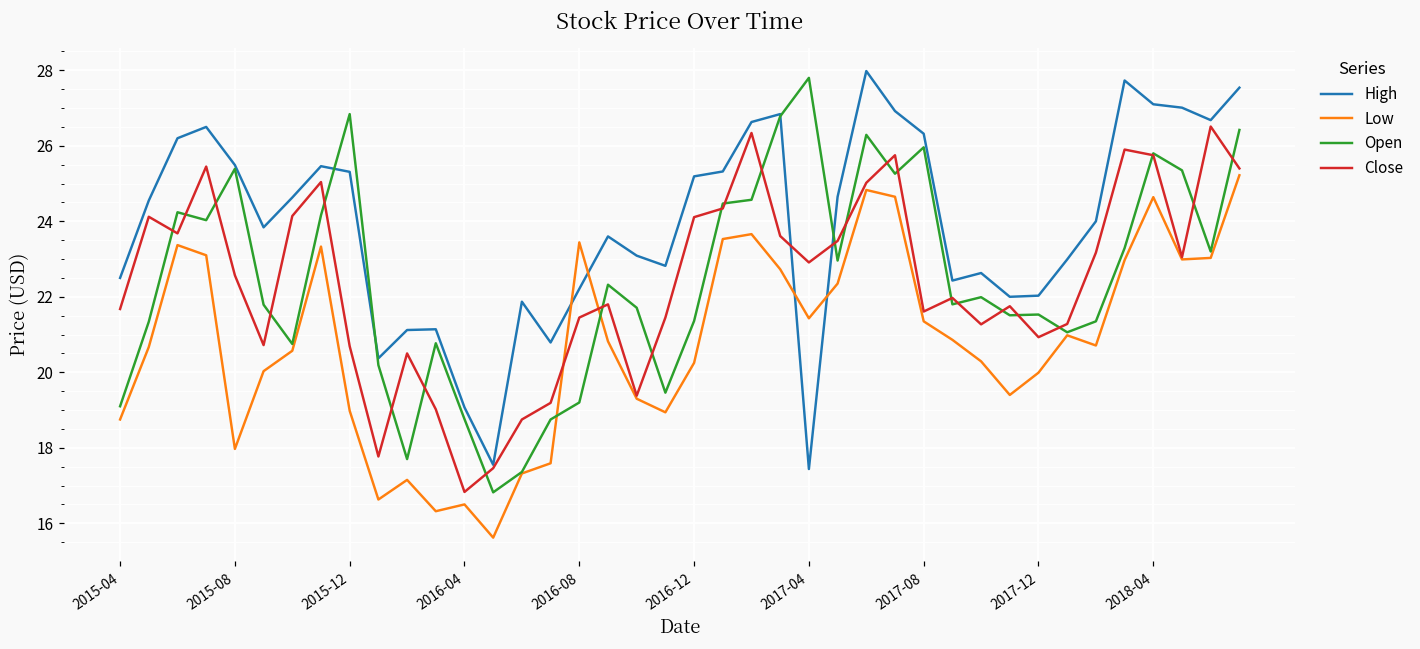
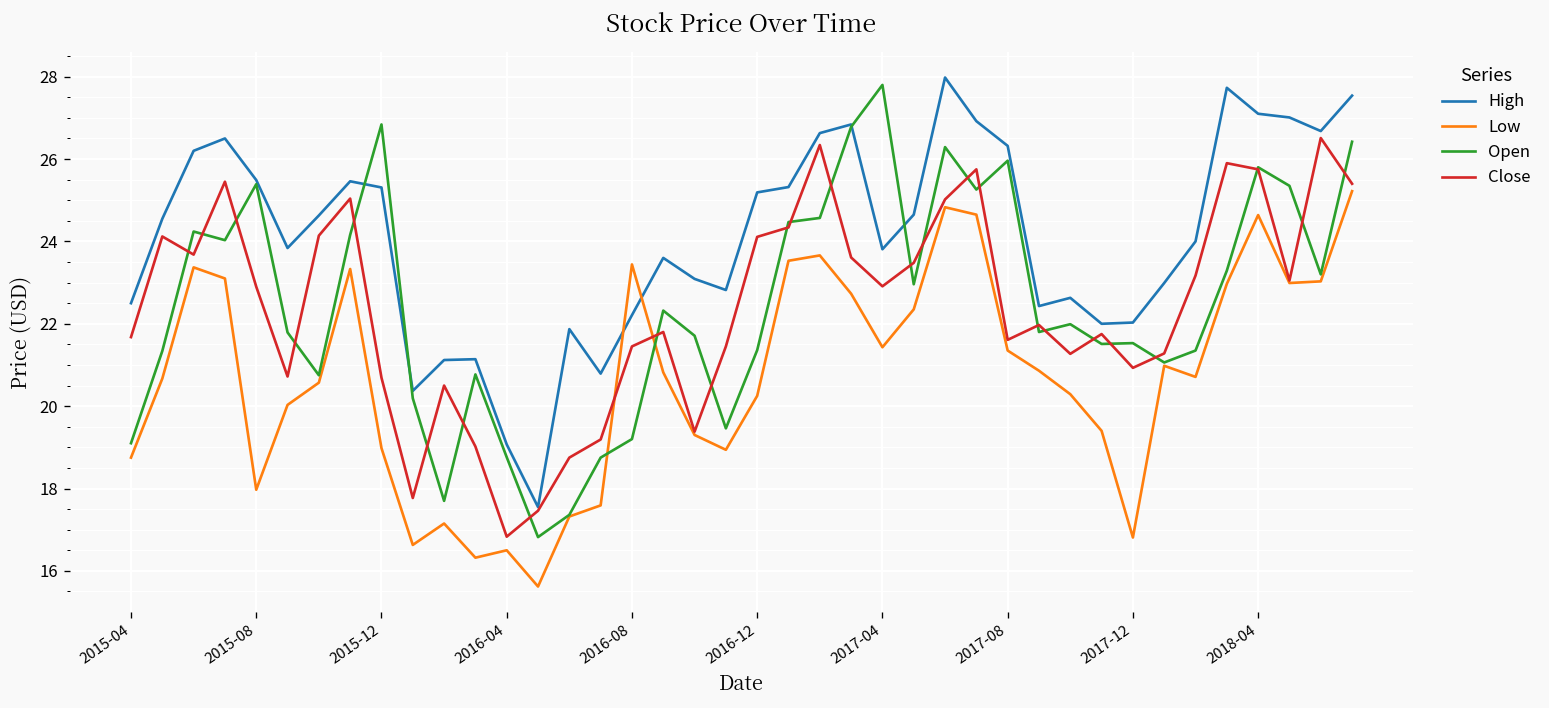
  {
    "High": {
      "2015-04": 22.5,
      "2015-08": 25.5,
      "2015-12": 25.3,
      "2016-04": 19.1,
      "2016-08": 22.2,
      "2016-12": 25.2,
-     "2017-04": 17.4,
+     "2017-04": 23.8,
      "2017-08": 26.3,
      "2017-12": 22.0,
      "2018-04": 27.1
    },
    "Low": {
      "2015-04": 18.8,
      "2015-08": 18.0,
      "2015-12": 19.0,
      "2016-04": 16.5,
      "2016-08": 23.4,
      "2016-12": 20.3,
      "2017-04": 21.4,
      "2017-08": 21.4,
-     "2017-12": 20.0,
+     "2017-12": 16.8,
      "2018-04": 24.6
    },
    "Open": {
      "2015-04": 19.1,
      "2015-08": 25.4,
      "2015-12": 26.8,
      "2016-04": 18.8,
      "2016-08": 19.2,
      "2016-12": 21.4,
      "2017-04": 27.8,
      "2017-08": 26.0,
      "2017-12": 21.5
    },
    "Close": {
      "2015-04": 21.7,
-     "2015-08": 22.6,
+     "2015-08": 22.9,
      "2015-12": 20.7,
      "2016-04": 16.8,
      "2016-08": 21.5,
      "2016-12": 24.1,
      "2017-04": 22.9,
      "2017-08": 21.6,
      "2017-12": 20.9
    }
  }
